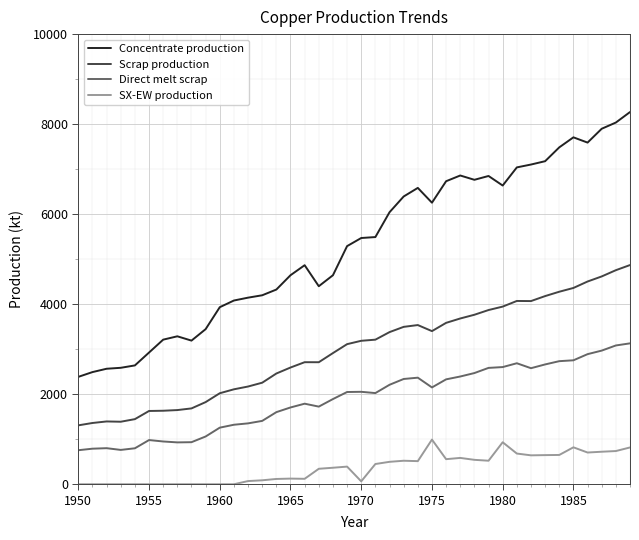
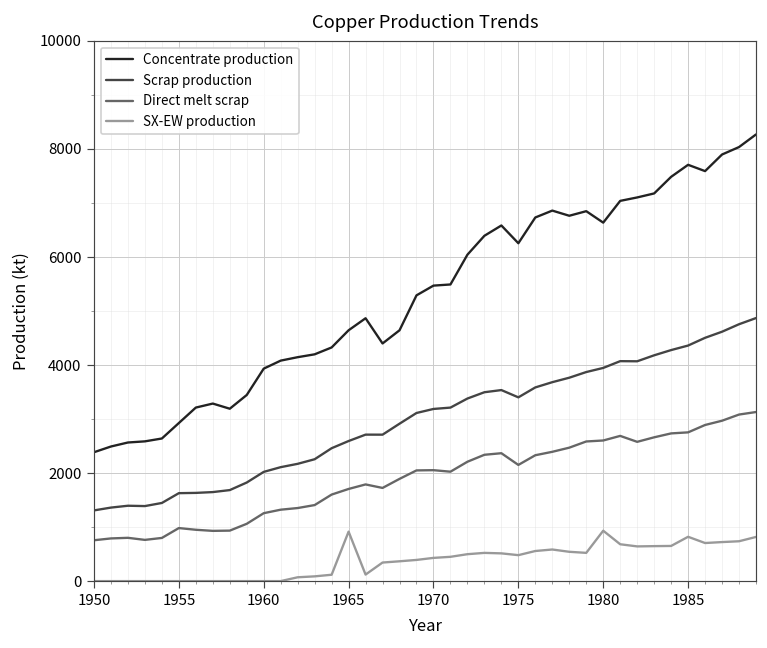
  {
    "SX-EW production": {
      "1950": 0,
      "1955": 0,
      "1960": 0,
-     "1965": 100,
-     "1970": 100,
-     "1975": 1000,
+     "1965": 900,
+     "1970": 400,
+     "1975": 500,
      "1980": 900,
      "1985": 800
    }
  }
